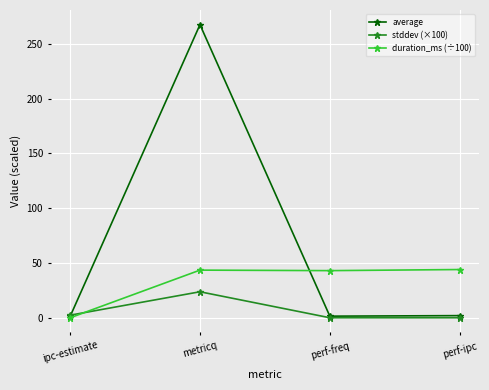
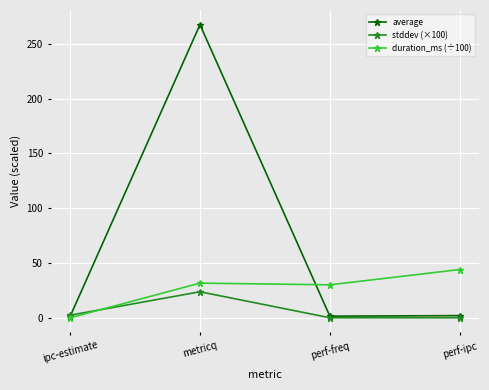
  {
    "average": {
      "metricq": 267
    },
    "stddev (×100)": {
      "metricq": 24
    },
    "duration_ms (÷100)": {
-     "metricq": 43,
-     "perf-freq": 43,
+     "metricq": 32,
+     "perf-freq": 30,
      "perf-ipc": 44
    }
  }
